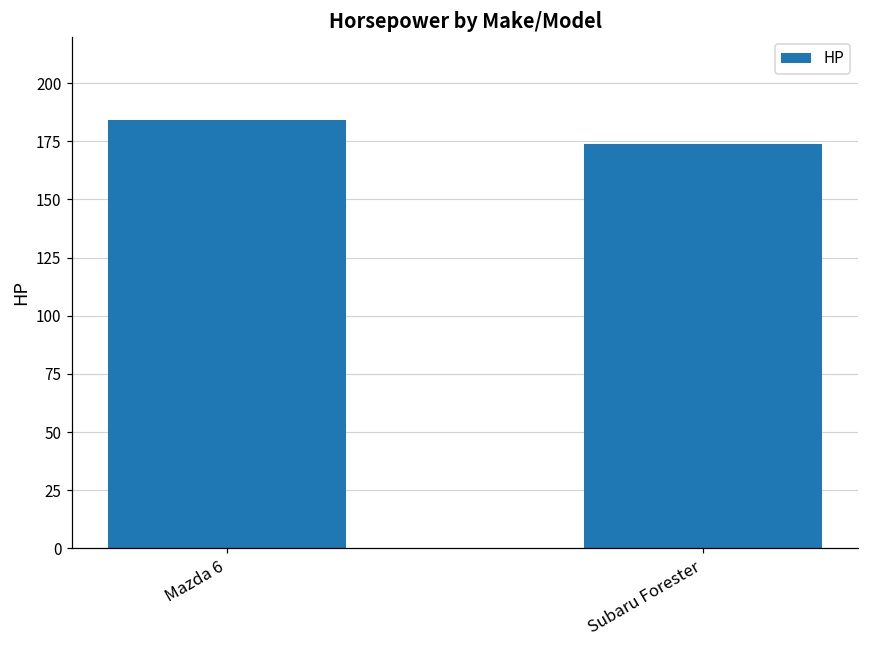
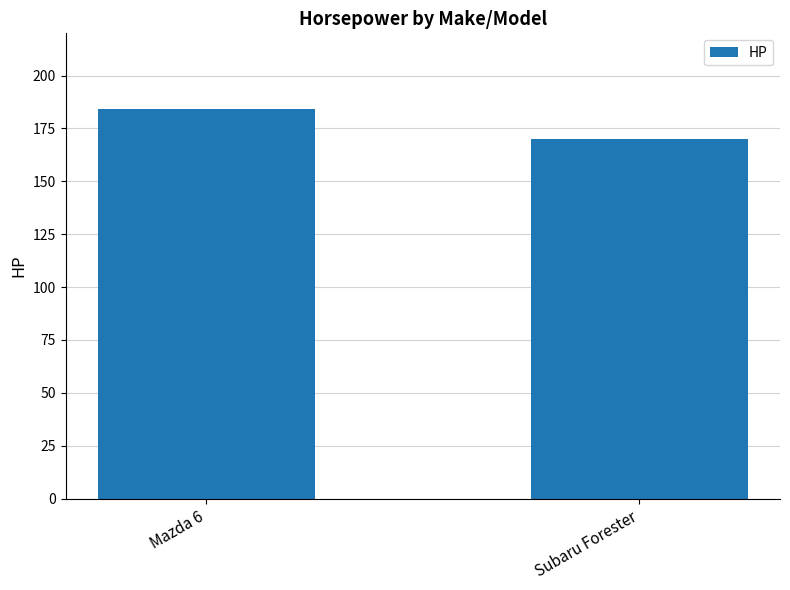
  {
    "Mazda 6": 184,
-   "Subaru Forester": 174
+   "Subaru Forester": 170
  }
